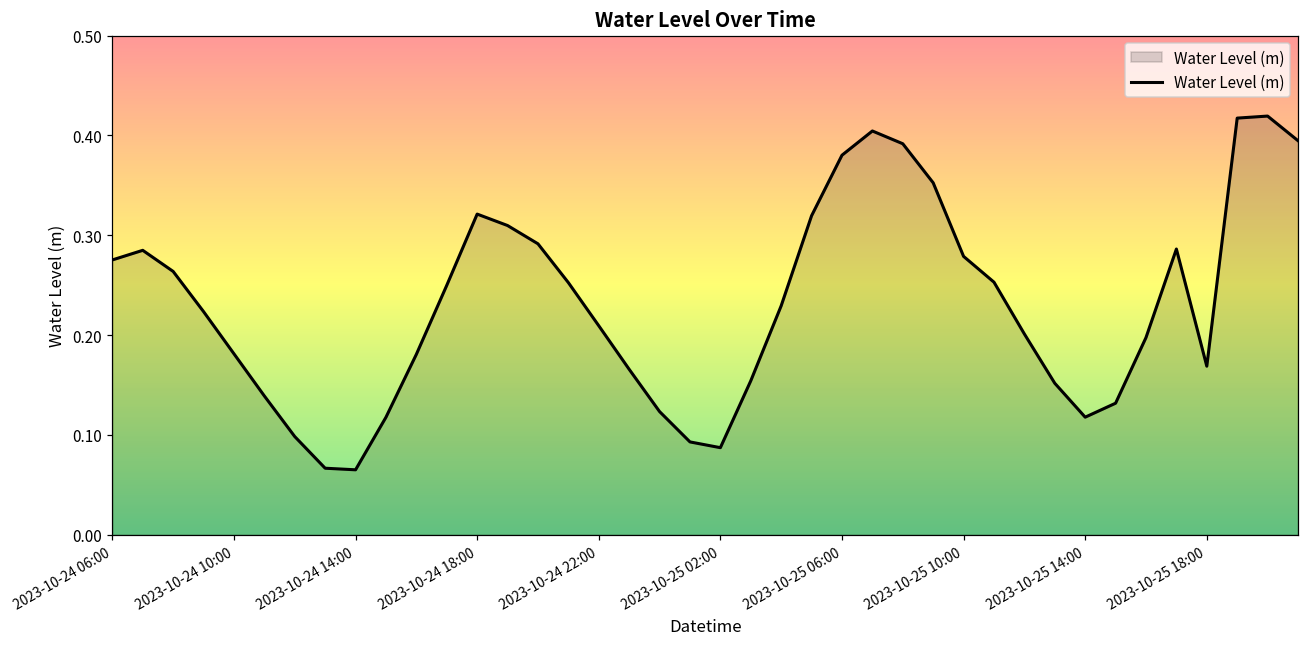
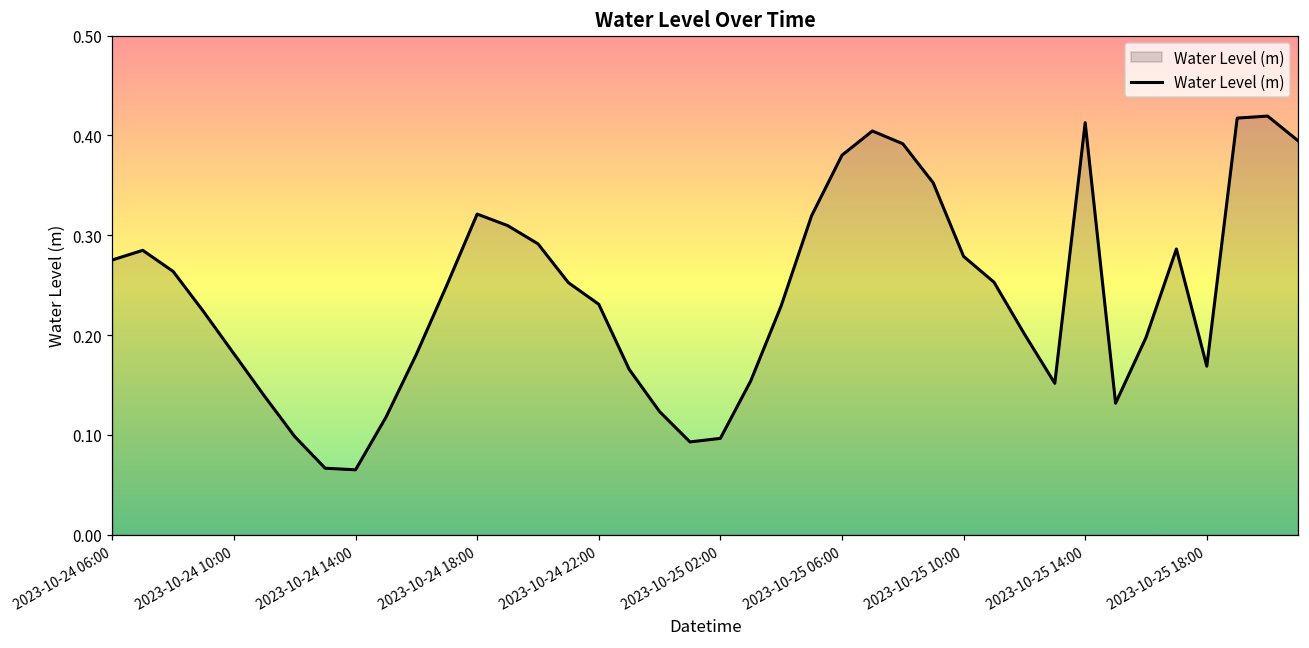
  {
    "2023-10-24 06:00": 0.28,
    "2023-10-24 10:00": 0.18,
    "2023-10-24 14:00": 0.07,
    "2023-10-24 18:00": 0.32,
-   "2023-10-24 22:00": 0.21,
-   "2023-10-25 02:00": 0.09,
+   "2023-10-24 22:00": 0.23,
+   "2023-10-25 02:00": 0.10,
    "2023-10-25 06:00": 0.38,
    "2023-10-25 10:00": 0.28,
-   "2023-10-25 14:00": 0.12,
+   "2023-10-25 14:00": 0.41,
    "2023-10-25 18:00": 0.17
  }
